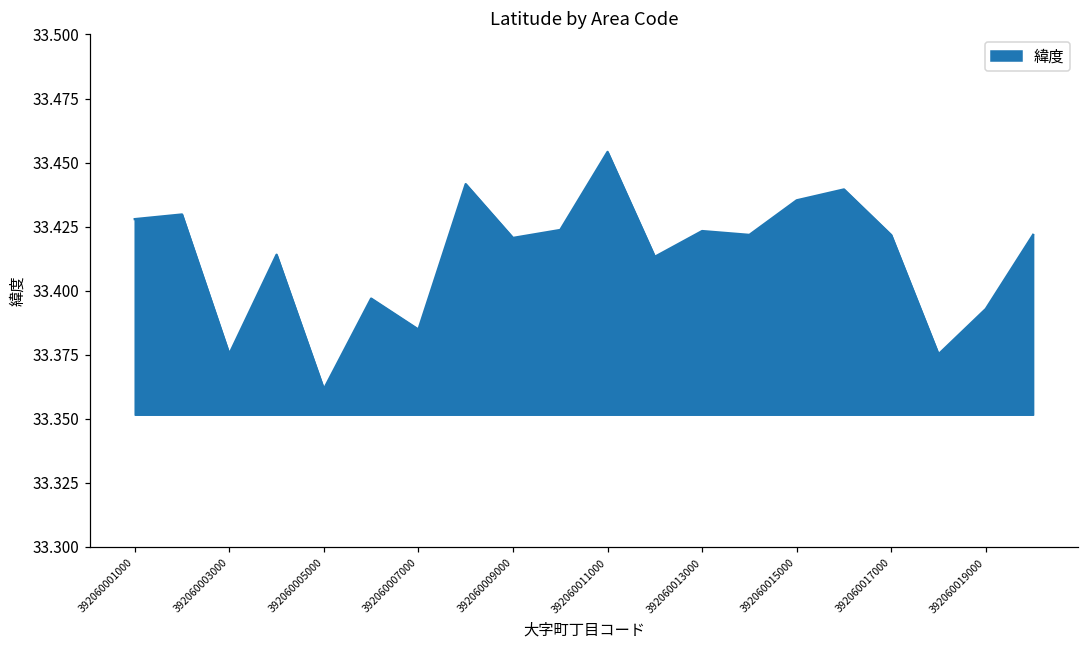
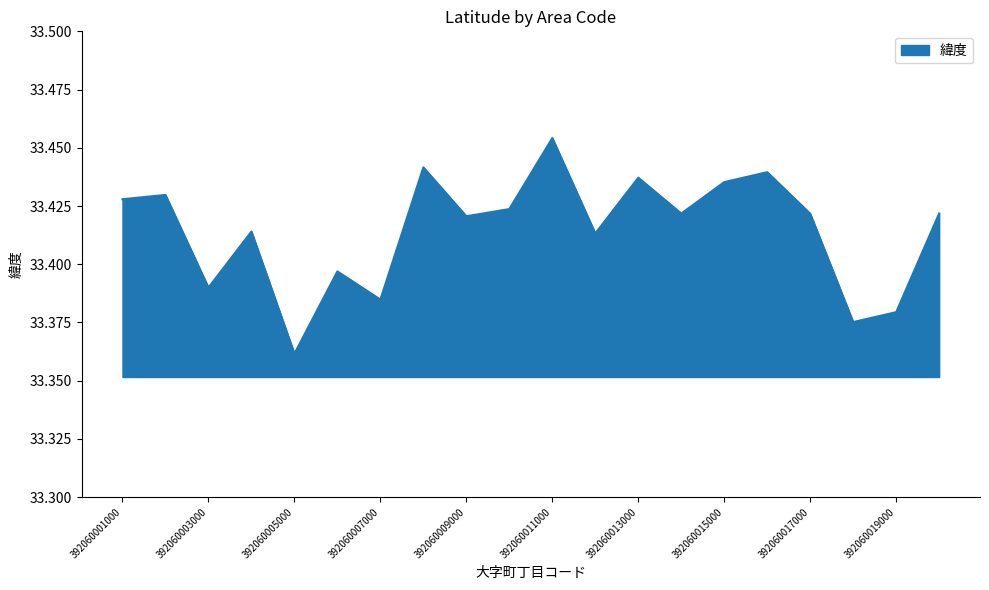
  {
    "392060001000": 33.428,
-   "392060003000": 33.375,
+   "392060003000": 33.390,
    "392060005000": 33.362,
    "392060007000": 33.385,
    "392060009000": 33.421,
    "392060011000": 33.454,
-   "392060013000": 33.423,
+   "392060013000": 33.437,
    "392060015000": 33.435,
    "392060017000": 33.422,
-   "392060019000": 33.393
+   "392060019000": 33.379
  }
